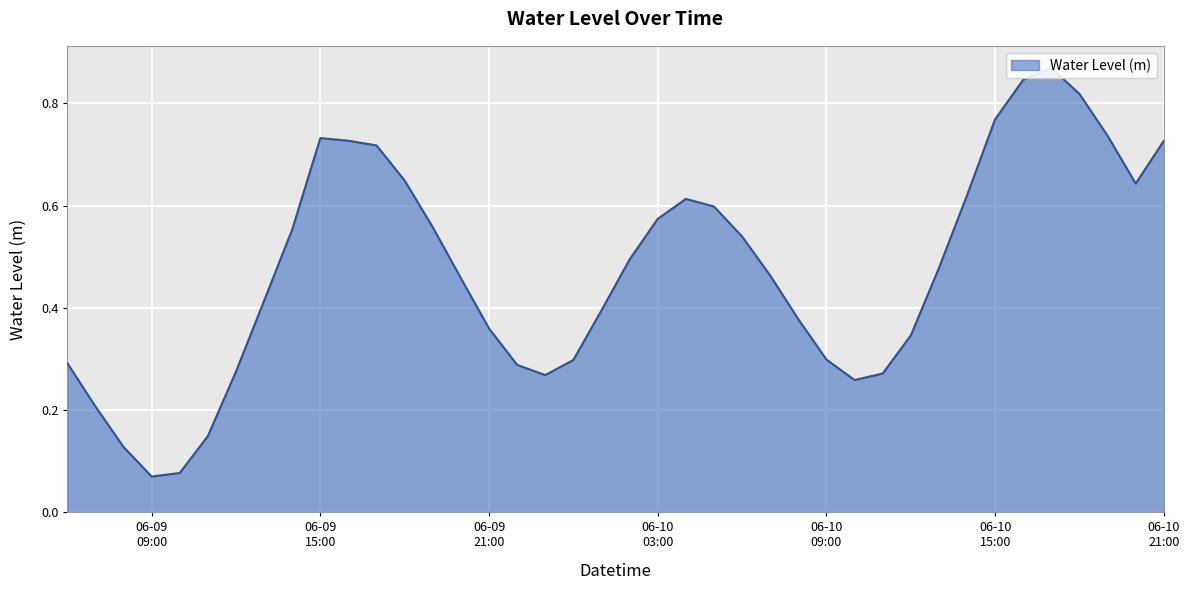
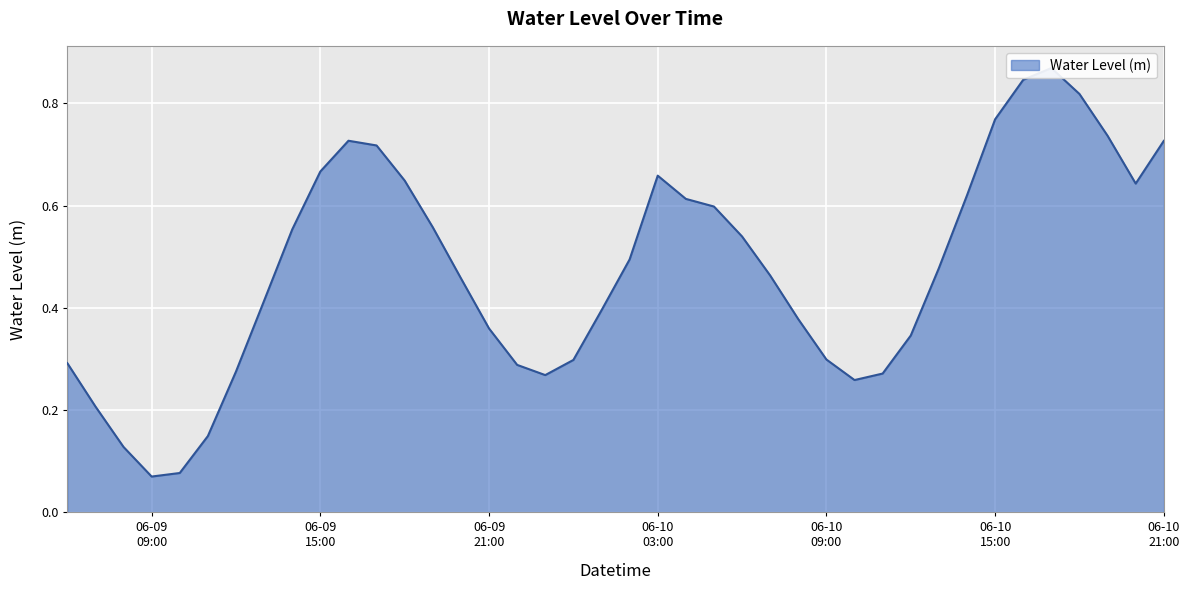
  {
    "06-09 09:00": 0.07,
-   "06-09 15:00": 0.73,
+   "06-09 15:00": 0.67,
    "06-09 21:00": 0.36,
-   "06-10 03:00": 0.57,
+   "06-10 03:00": 0.66,
    "06-10 09:00": 0.30,
    "06-10 15:00": 0.77,
    "06-10 21:00": 0.73
  }
